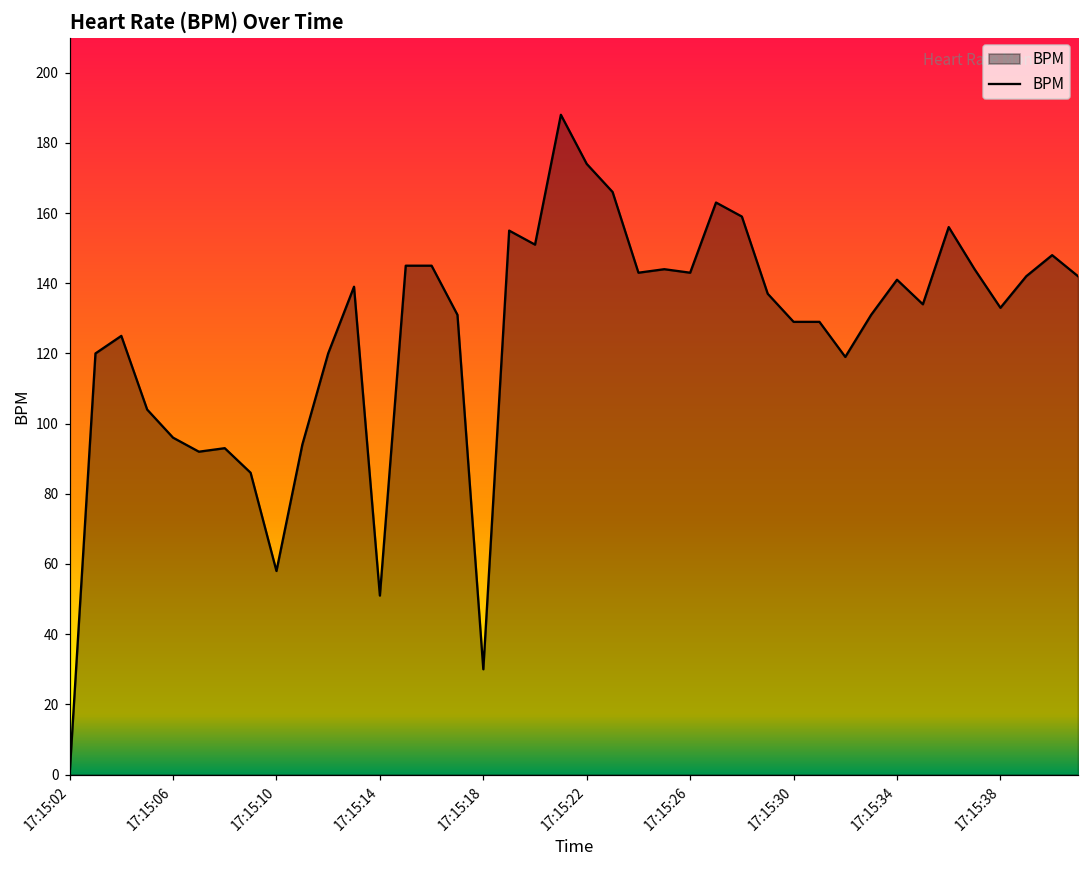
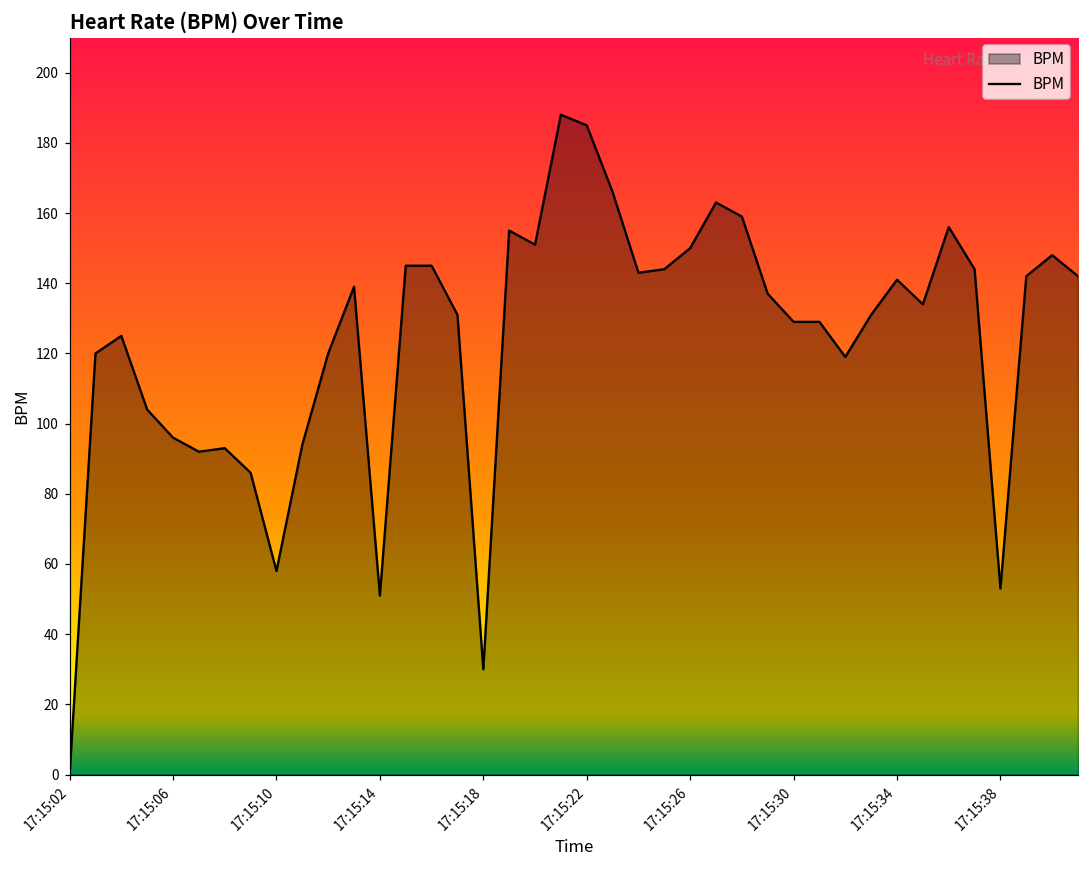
  {
    "17:15:02": 0,
    "17:15:06": 96,
    "17:15:10": 58,
    "17:15:14": 51,
    "17:15:18": 30,
-   "17:15:22": 174,
-   "17:15:26": 143,
+   "17:15:22": 185,
+   "17:15:26": 150,
    "17:15:30": 129,
    "17:15:34": 141,
-   "17:15:38": 133
+   "17:15:38": 53
  }
